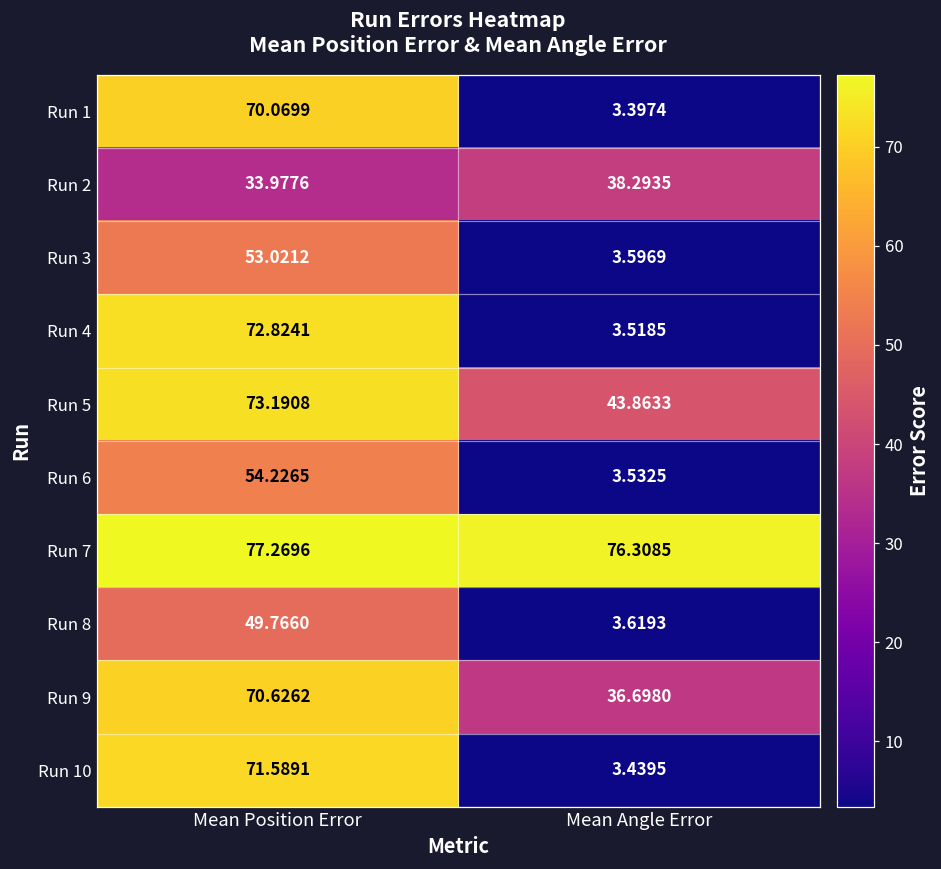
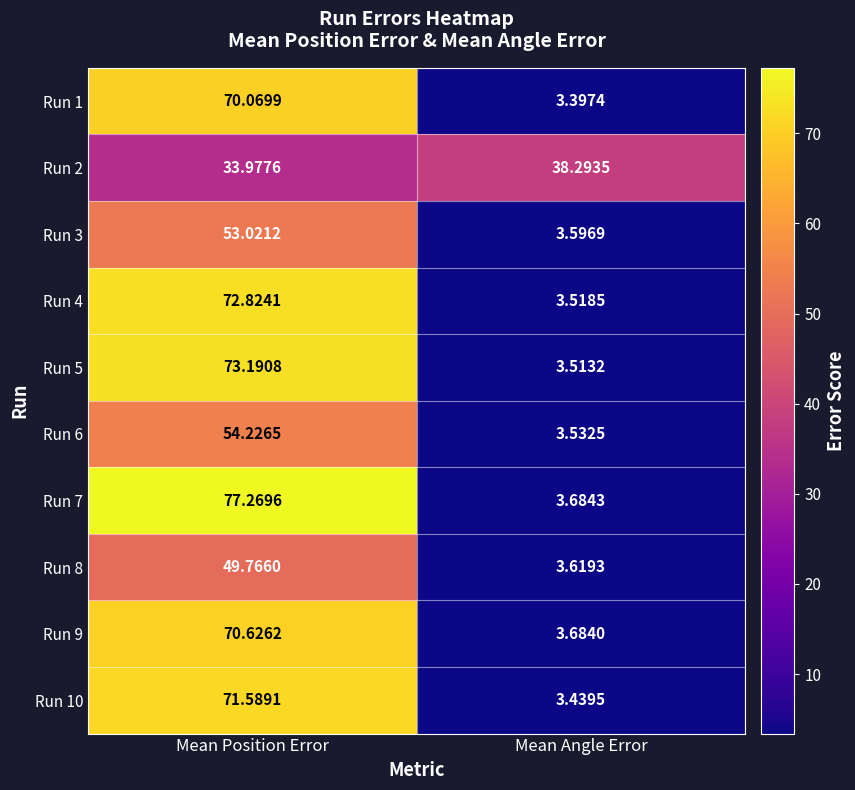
  {
    "Run 1": {
      "Mean Position Error": 70.0699,
      "Mean Angle Error": 3.3974
    },
    "Run 2": {
      "Mean Position Error": 33.9776,
      "Mean Angle Error": 38.2935
    },
    "Run 3": {
      "Mean Position Error": 53.0212,
      "Mean Angle Error": 3.5969
    },
    "Run 4": {
      "Mean Position Error": 72.8241,
      "Mean Angle Error": 3.5185
    },
    "Run 5": {
      "Mean Position Error": 73.1908,
-     "Mean Angle Error": 43.8633
+     "Mean Angle Error": 3.5132
    },
    "Run 6": {
      "Mean Position Error": 54.2265,
      "Mean Angle Error": 3.5325
    },
    "Run 7": {
      "Mean Position Error": 77.2696,
-     "Mean Angle Error": 76.3085
+     "Mean Angle Error": 3.6843
    },
    "Run 8": {
      "Mean Position Error": 49.7660,
      "Mean Angle Error": 3.6193
    },
    "Run 9": {
      "Mean Position Error": 70.6262,
-     "Mean Angle Error": 36.6980
+     "Mean Angle Error": 3.6840
    },
    "Run 10": {
      "Mean Position Error": 71.5891,
      "Mean Angle Error": 3.4395
    }
  }
